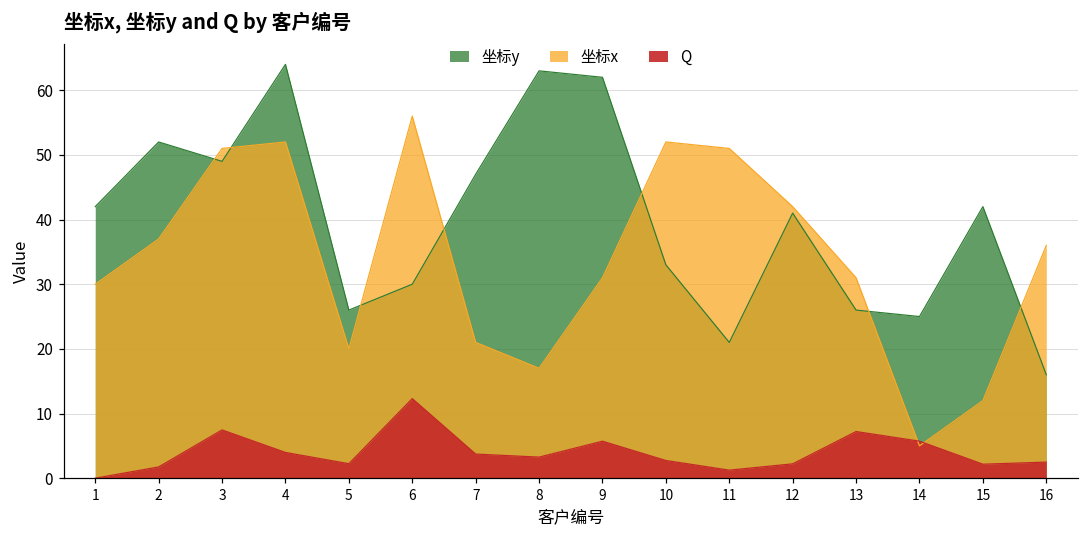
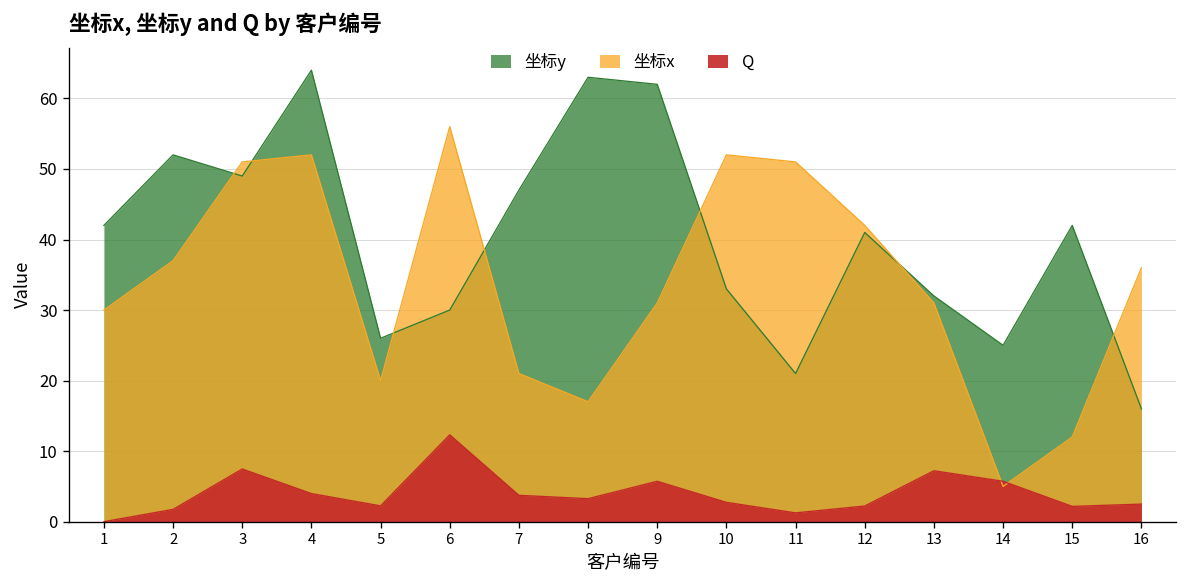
  {
    "坐标y": {
      "1": 42,
      "2": 52,
      "3": 49,
      "4": 64,
      "5": 26,
      "6": 30,
      "7": 47,
      "8": 63,
      "9": 62,
      "10": 33,
      "11": 21,
      "12": 41,
-     "13": 26,
+     "13": 32,
      "14": 25,
      "15": 42,
      "16": 16
    },
    "坐标x": {
      "1": 30,
      "2": 37,
      "3": 51,
      "4": 52,
      "5": 20,
      "6": 56,
      "7": 21,
      "8": 17,
      "9": 31,
      "10": 52,
      "11": 51,
      "12": 42,
      "13": 31,
      "14": 5,
      "15": 12,
      "16": 36
    },
    "Q": {
      "1": 0,
      "2": 2,
      "3": 7,
      "4": 4,
      "5": 2,
      "6": 12,
      "7": 4,
      "8": 3,
      "9": 6,
      "10": 3,
      "11": 1,
      "12": 2,
      "13": 7,
      "14": 6,
      "15": 2,
      "16": 2
    }
  }
